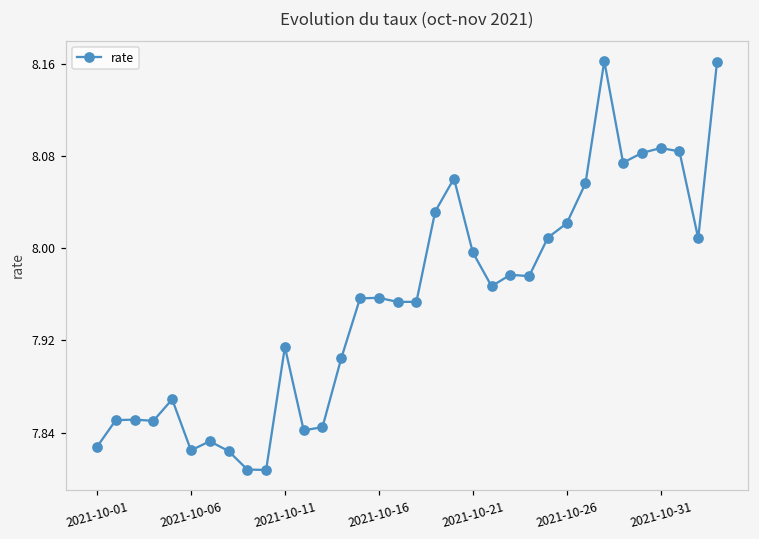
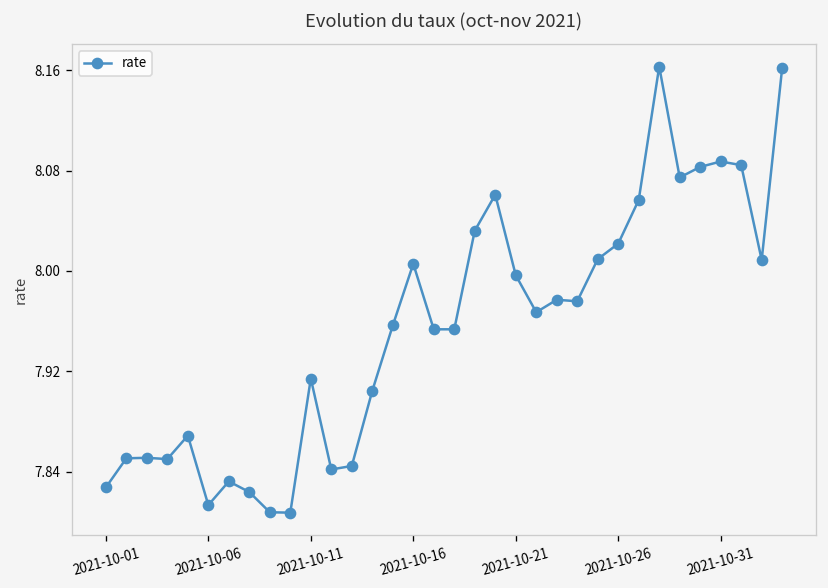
  {
    "2021-10-01": 7.828,
-   "2021-10-06": 7.824,
+   "2021-10-06": 7.814,
    "2021-10-11": 7.914,
-   "2021-10-16": 7.957,
+   "2021-10-16": 8.006,
    "2021-10-21": 7.997,
    "2021-10-26": 8.022,
    "2021-10-31": 8.087
  }
